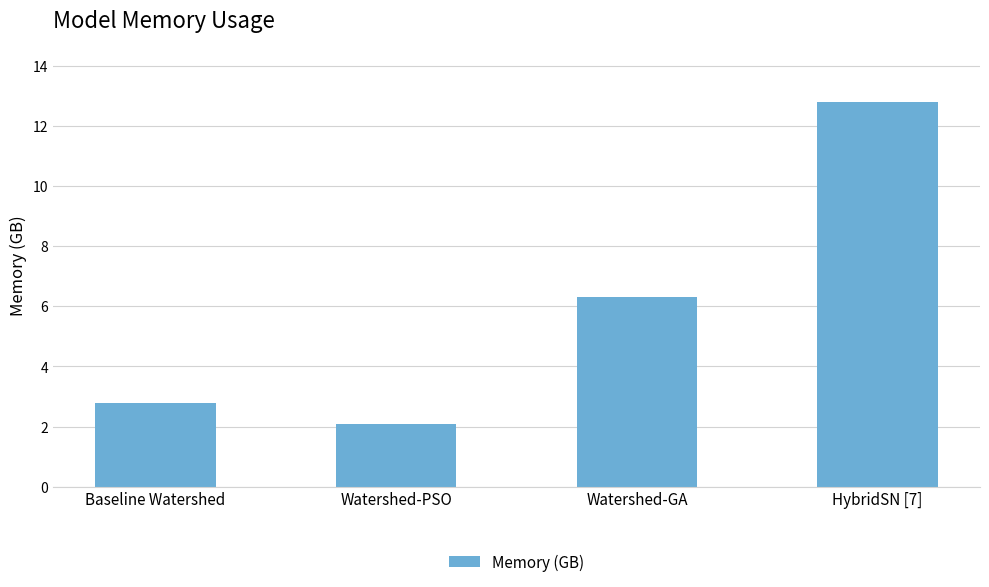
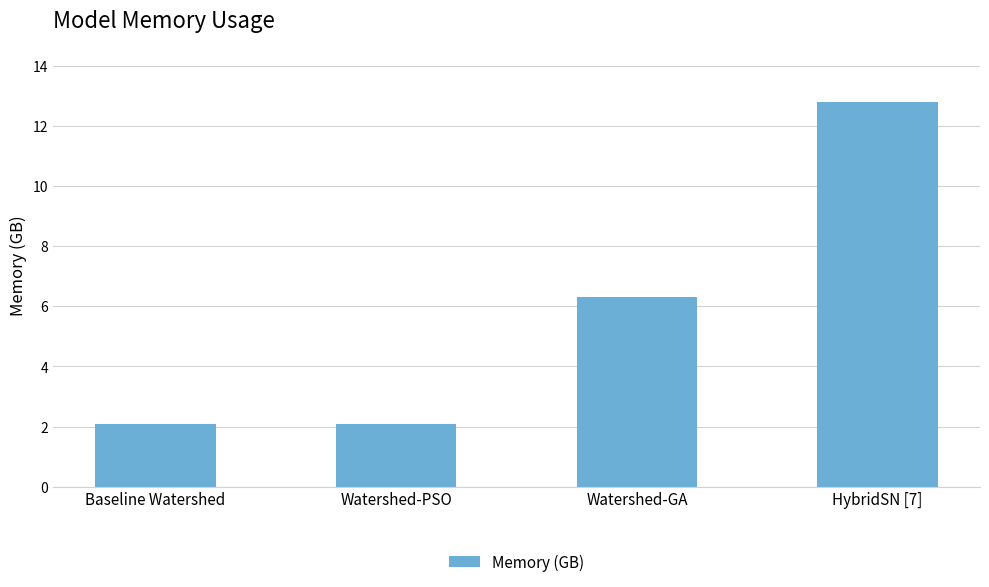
  {
-   "Baseline Watershed": 2.8,
+   "Baseline Watershed": 2.1,
    "Watershed-PSO": 2.1,
    "Watershed-GA": 6.3,
    "HybridSN [7]": 12.8
  }
